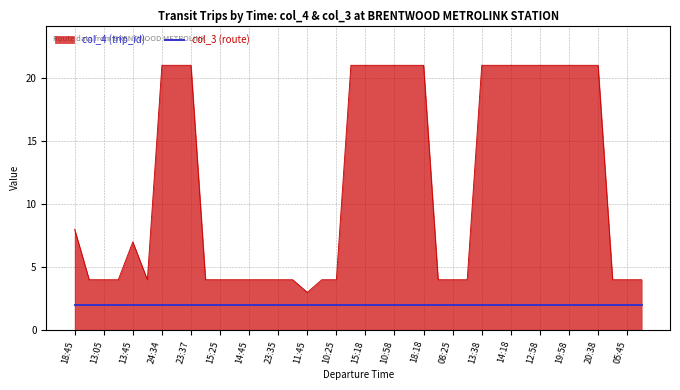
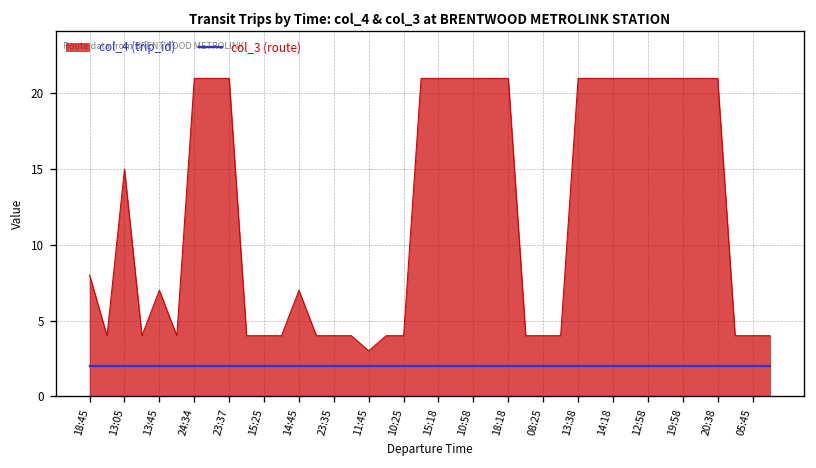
  {
    "col_4 (trip_id)": {
      "18:45": 8,
-     "13:05": 4,
+     "13:05": 15,
      "13:45": 7,
      "24:34": 21,
      "23:37": 21,
      "15:25": 4,
-     "14:45": 4,
+     "14:45": 7,
      "23:35": 4,
      "11:45": 3,
      "10:25": 4,
      "15:18": 21,
      "10:58": 21,
      "18:18": 21,
      "08:25": 4,
      "13:38": 21,
      "14:18": 21,
      "12:58": 21,
      "19:58": 21,
      "20:38": 21,
      "05:45": 4
    },
    "col_3 (route)": {
      "18:45": 2,
      "13:05": 2,
      "13:45": 2,
      "24:34": 2,
      "23:37": 2,
      "15:25": 2,
      "14:45": 2,
      "23:35": 2,
      "11:45": 2,
      "10:25": 2,
      "15:18": 2,
      "10:58": 2,
      "18:18": 2,
      "08:25": 2,
      "13:38": 2,
      "14:18": 2,
      "12:58": 2,
      "19:58": 2,
      "20:38": 2,
      "05:45": 2
    }
  }
